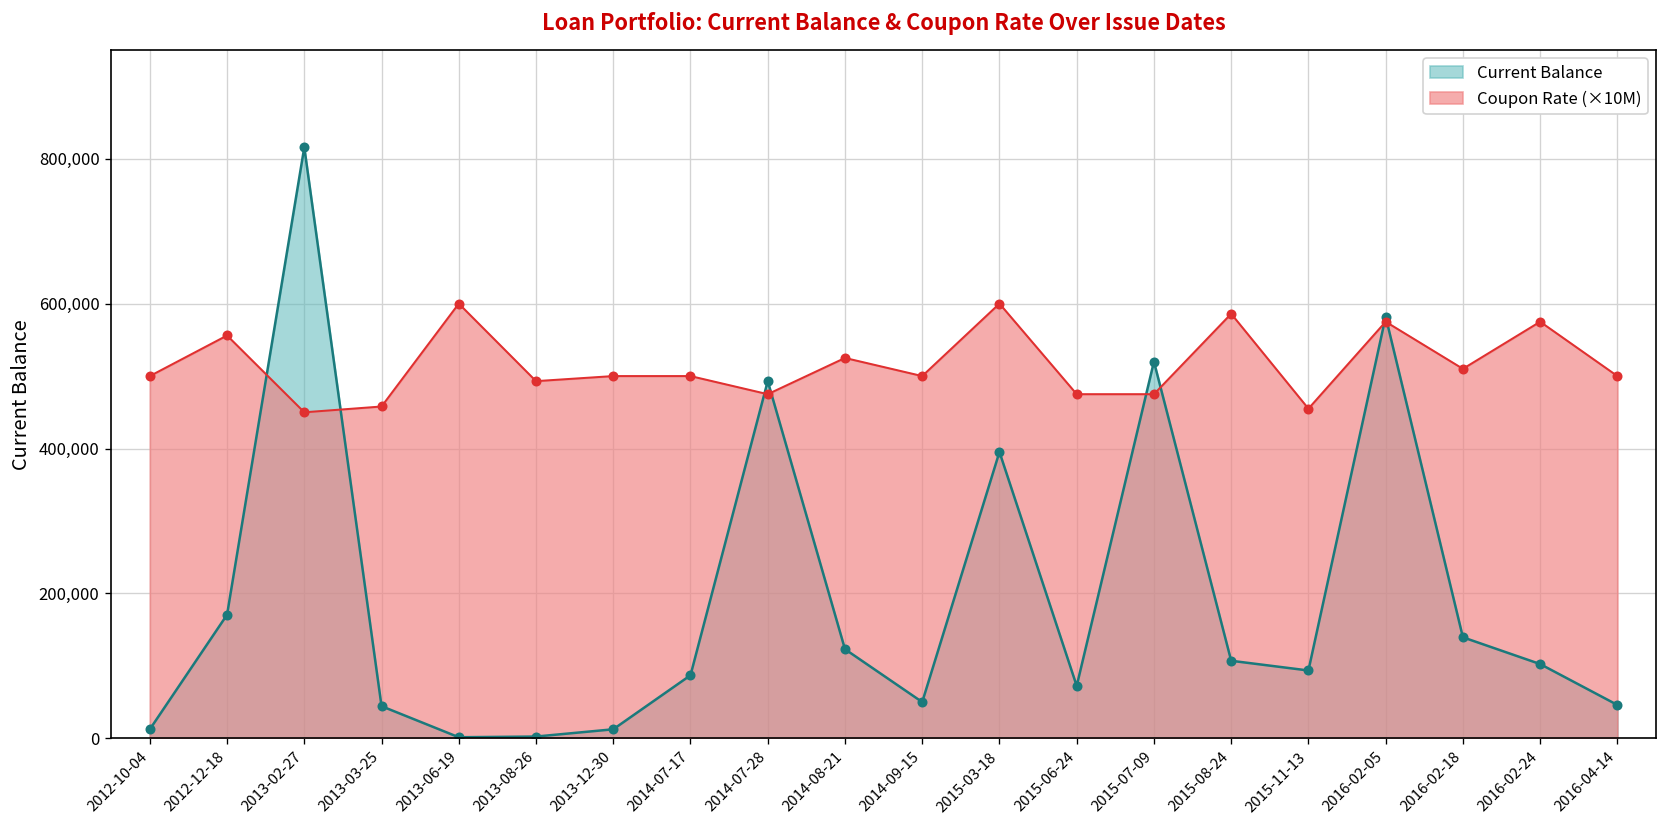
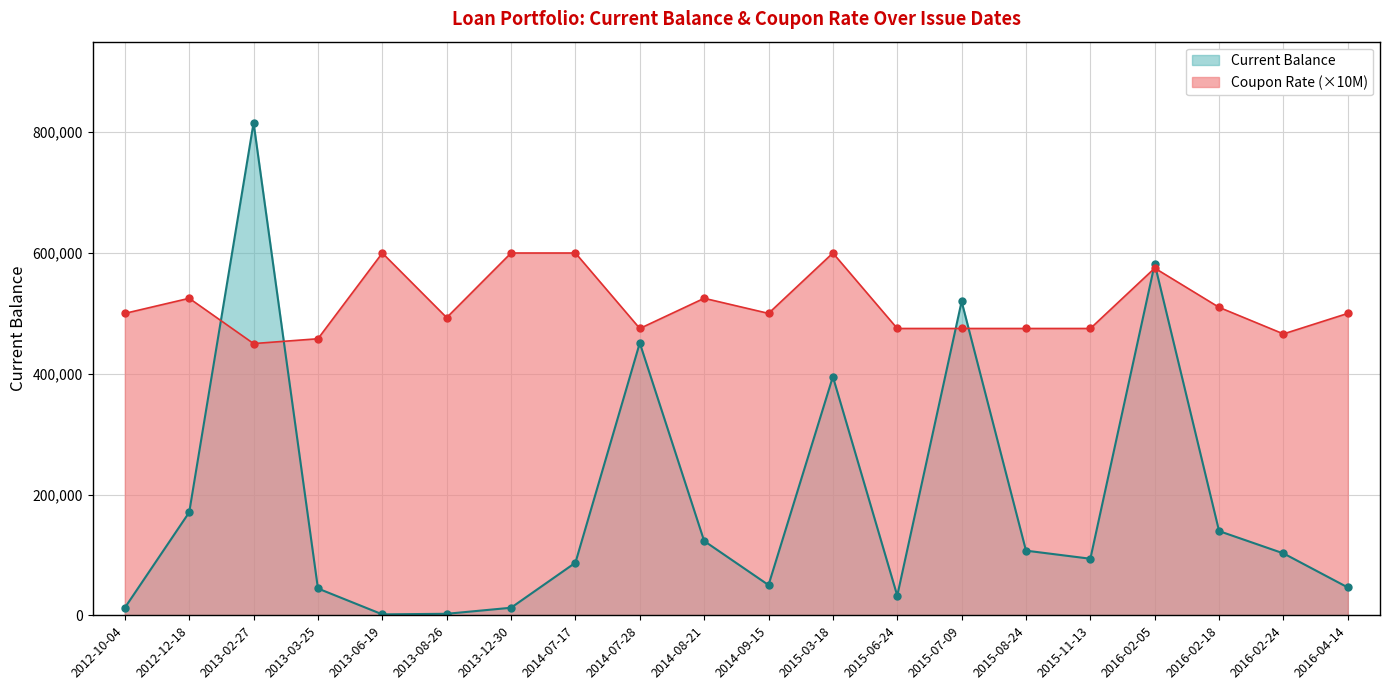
  {
    "Current Balance": {
      "2012-10-04": "10,000",
      "2012-12-18": "170,000",
      "2013-02-27": "820,000",
      "2013-03-25": "40,000",
      "2013-06-19": "0",
      "2013-08-26": "0",
      "2013-12-30": "10,000",
      "2014-07-17": "90,000",
-     "2014-07-28": "490,000",
+     "2014-07-28": "450,000",
      "2014-08-21": "120,000",
      "2014-09-15": "50,000",
      "2015-03-18": "400,000",
-     "2015-06-24": "70,000",
+     "2015-06-24": "30,000",
      "2015-07-09": "520,000",
      "2015-08-24": "110,000",
      "2015-11-13": "90,000",
      "2016-02-05": "580,000",
      "2016-02-18": "140,000",
      "2016-02-24": "100,000",
      "2016-04-14": "50,000"
    },
    "Coupon Rate (×10M)": {
      "2012-10-04": "500,000",
-     "2012-12-18": "560,000",
+     "2012-12-18": "530,000",
      "2013-02-27": "450,000",
      "2013-03-25": "460,000",
      "2013-06-19": "600,000",
      "2013-08-26": "490,000",
-     "2013-12-30": "500,000",
-     "2014-07-17": "500,000",
+     "2013-12-30": "600,000",
+     "2014-07-17": "600,000",
      "2014-07-28": "480,000",
      "2014-08-21": "530,000",
      "2014-09-15": "500,000",
      "2015-03-18": "600,000",
      "2015-06-24": "480,000",
      "2015-07-09": "480,000",
-     "2015-08-24": "590,000",
-     "2015-11-13": "460,000",
+     "2015-08-24": "480,000",
+     "2015-11-13": "480,000",
      "2016-02-05": "580,000",
      "2016-02-18": "510,000",
-     "2016-02-24": "580,000",
+     "2016-02-24": "470,000",
      "2016-04-14": "500,000"
    }
  }
